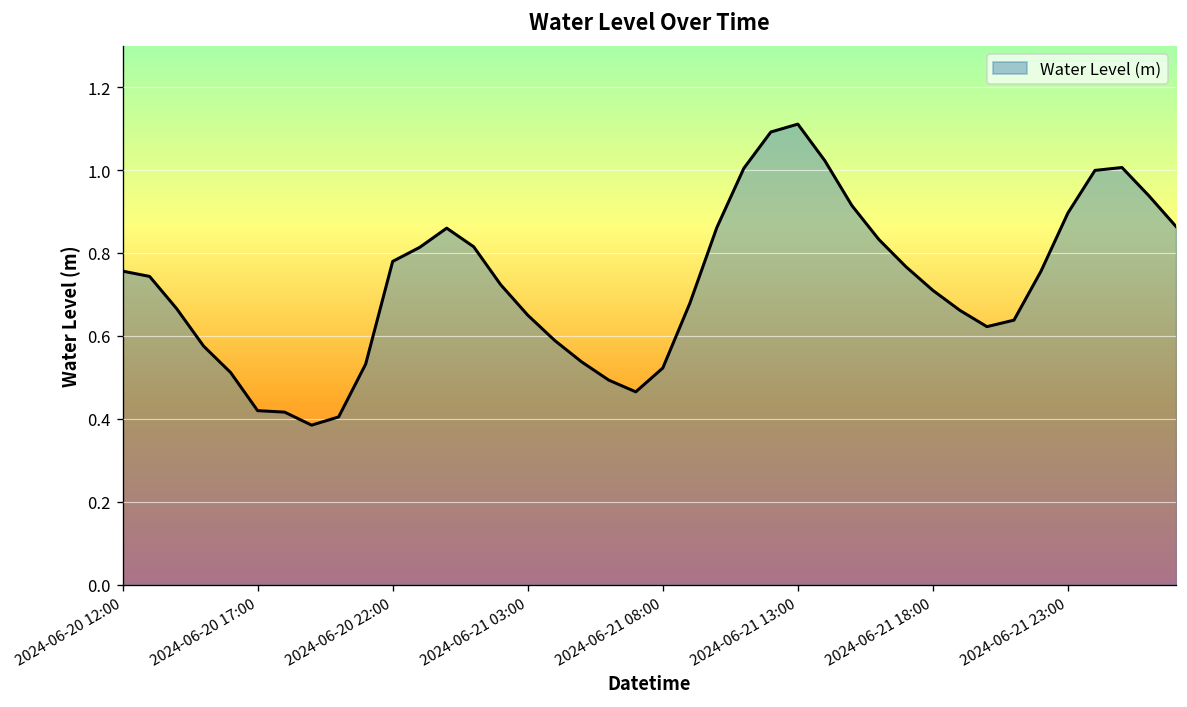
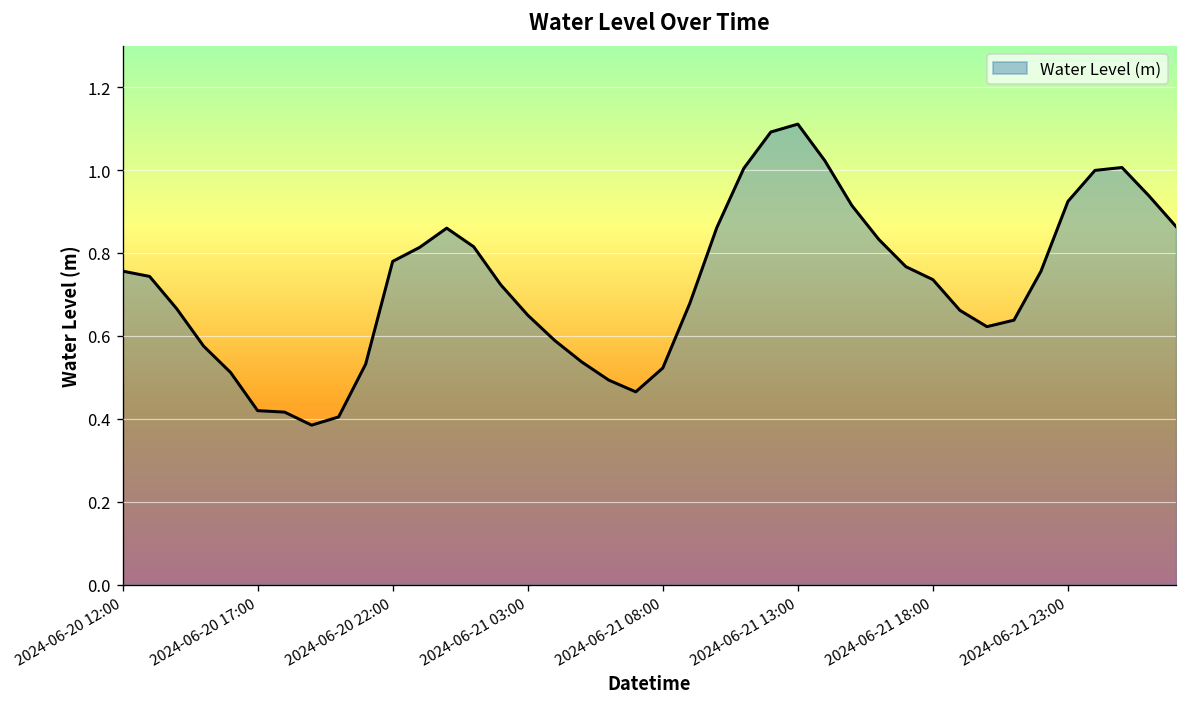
  {
    "2024-06-20 12:00": 0.76,
    "2024-06-20 17:00": 0.42,
    "2024-06-20 22:00": 0.78,
    "2024-06-21 03:00": 0.65,
    "2024-06-21 08:00": 0.52,
    "2024-06-21 13:00": 1.11,
-   "2024-06-21 18:00": 0.71,
-   "2024-06-21 23:00": 0.90
+   "2024-06-21 18:00": 0.74,
+   "2024-06-21 23:00": 0.92
  }
